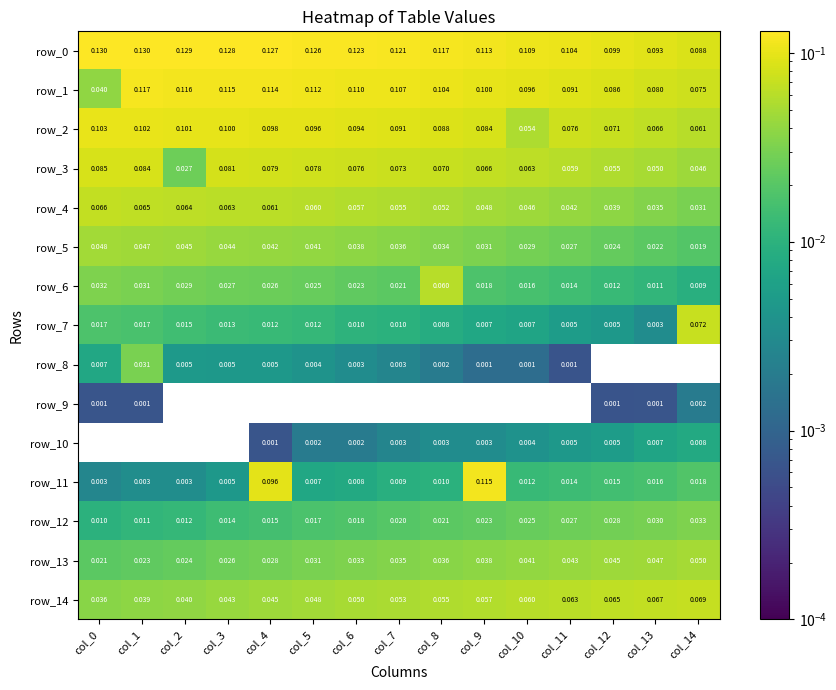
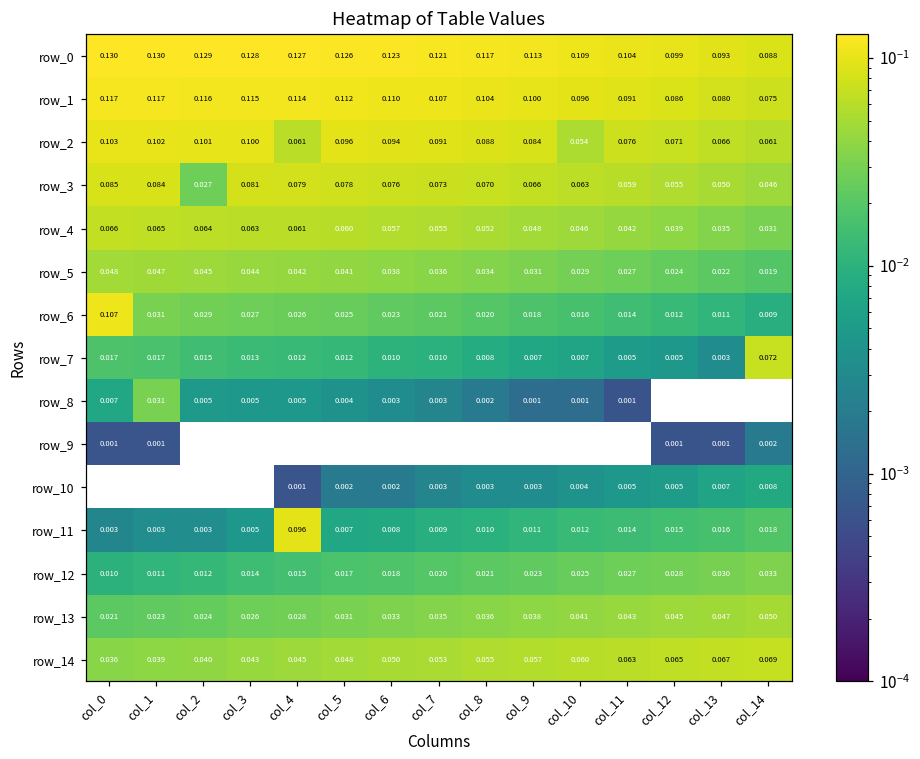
  {
    "row_1": {
-     "col_0": 0.040,
+     "col_0": 0.117,
      "col_1": 0.117,
      "col_2": 0.116,
      "col_3": 0.115,
      "col_4": 0.114,
      "col_5": 0.112,
      "col_6": 0.110,
      "col_7": 0.107,
      "col_8": 0.104,
      "col_9": 0.100,
      "col_10": 0.096,
      "col_11": 0.091,
      "col_12": 0.086,
      "col_13": 0.080,
      "col_14": 0.075
    },
    "row_2": {
      "col_0": 0.103,
      "col_1": 0.102,
      "col_2": 0.101,
      "col_3": 0.100,
-     "col_4": 0.098,
+     "col_4": 0.061,
      "col_5": 0.096,
      "col_6": 0.094,
      "col_7": 0.091,
      "col_8": 0.088,
      "col_9": 0.084,
      "col_10": 0.054,
      "col_11": 0.076,
      "col_12": 0.071,
      "col_13": 0.066,
      "col_14": 0.061
    },
    "row_6": {
-     "col_0": 0.032,
+     "col_0": 0.107,
      "col_1": 0.031,
      "col_2": 0.029,
      "col_3": 0.027,
      "col_4": 0.026,
      "col_5": 0.025,
      "col_6": 0.023,
      "col_7": 0.021,
-     "col_8": 0.060,
+     "col_8": 0.020,
      "col_9": 0.018,
      "col_10": 0.016,
      "col_11": 0.014,
      "col_12": 0.012,
      "col_13": 0.011,
      "col_14": 0.009
    },
    "row_11": {
      "col_0": 0.003,
      "col_1": 0.003,
      "col_2": 0.003,
      "col_3": 0.005,
      "col_4": 0.096,
      "col_5": 0.007,
      "col_6": 0.008,
      "col_7": 0.009,
      "col_8": 0.010,
-     "col_9": 0.115,
+     "col_9": 0.011,
      "col_10": 0.012,
      "col_11": 0.014,
      "col_12": 0.015,
      "col_13": 0.016,
      "col_14": 0.018
    }
  }
